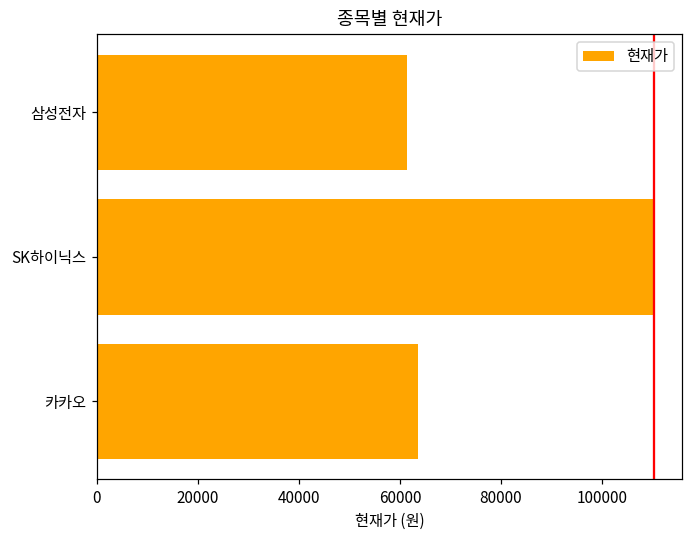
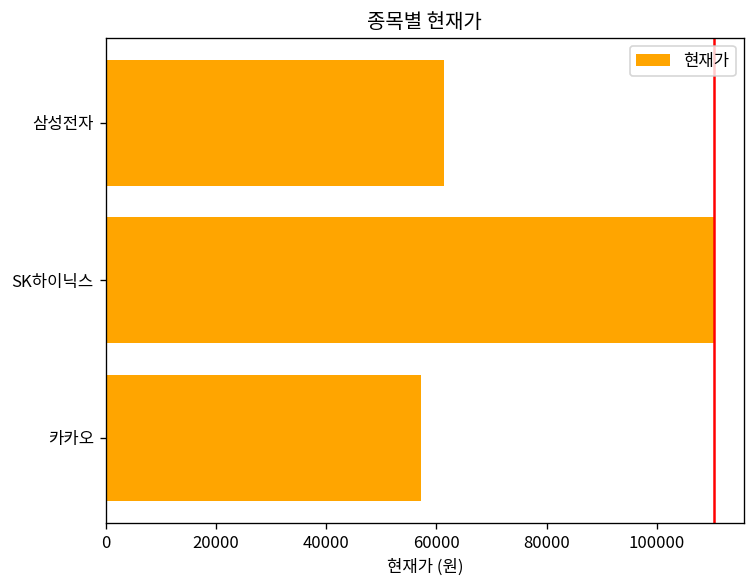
  {
    "삼성전자": 61000,
    "SK하이닉스": 110000,
-   "카카오": 64000
+   "카카오": 57000
  }
